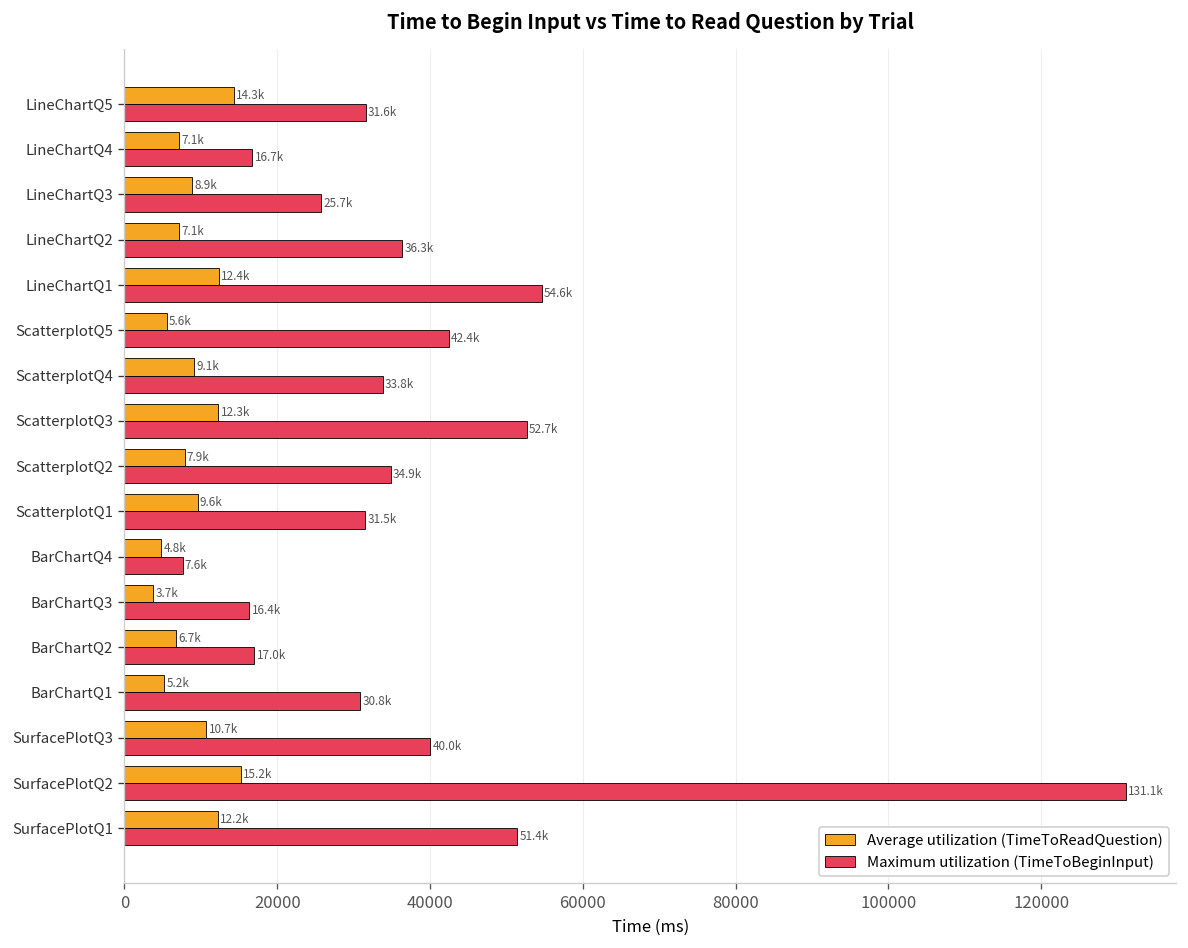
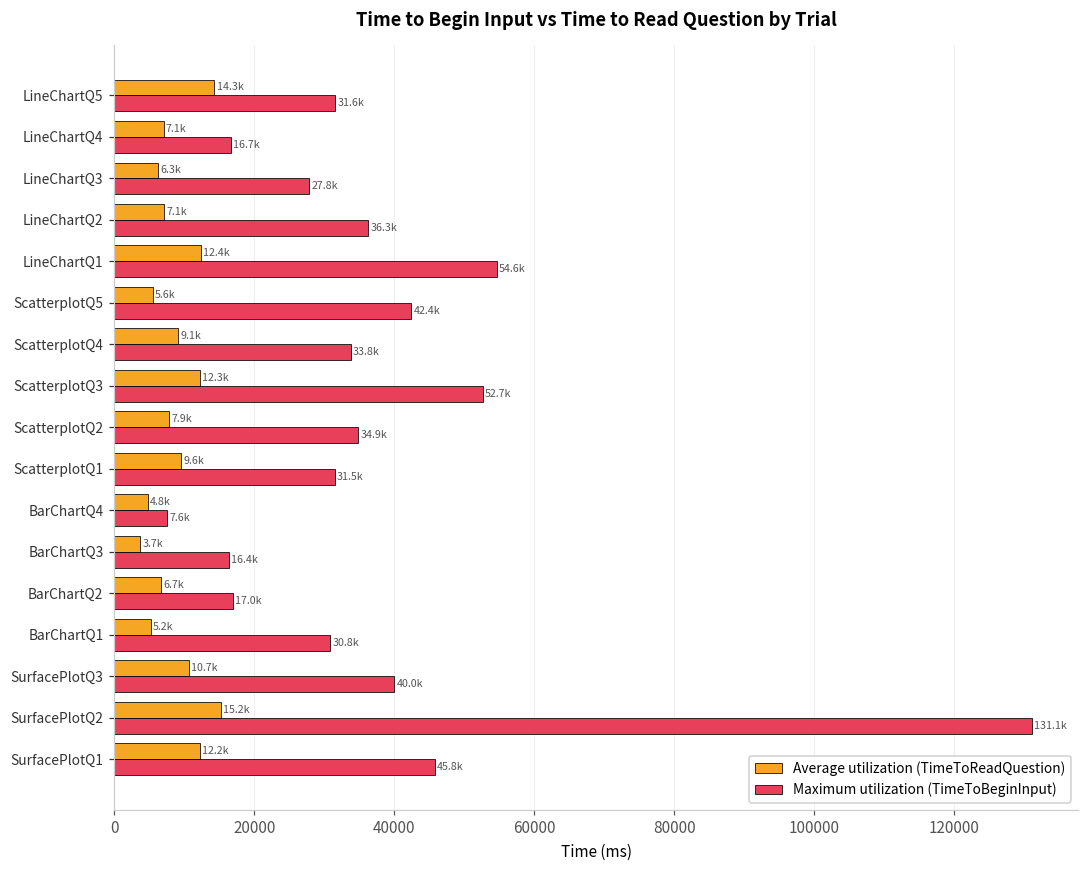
  {
    "Average utilization (TimeToReadQuestion)": {
      "LineChartQ5": "14.3k",
      "LineChartQ4": "7.1k",
-     "LineChartQ3": "8.9k",
+     "LineChartQ3": "6.3k",
      "LineChartQ2": "7.1k",
      "LineChartQ1": "12.4k",
      "ScatterplotQ5": "5.6k",
      "ScatterplotQ4": "9.1k",
      "ScatterplotQ3": "12.3k",
      "ScatterplotQ2": "7.9k",
      "ScatterplotQ1": "9.6k",
      "BarChartQ4": "4.8k",
      "BarChartQ3": "3.7k",
      "BarChartQ2": "6.7k",
      "BarChartQ1": "5.2k",
      "SurfacePlotQ3": "10.7k",
      "SurfacePlotQ2": "15.2k",
      "SurfacePlotQ1": "12.2k"
    },
    "Maximum utilization (TimeToBeginInput)": {
      "LineChartQ5": "31.6k",
      "LineChartQ4": "16.7k",
-     "LineChartQ3": "25.7k",
+     "LineChartQ3": "27.8k",
      "LineChartQ2": "36.3k",
      "LineChartQ1": "54.6k",
      "ScatterplotQ5": "42.4k",
      "ScatterplotQ4": "33.8k",
      "ScatterplotQ3": "52.7k",
      "ScatterplotQ2": "34.9k",
      "ScatterplotQ1": "31.5k",
      "BarChartQ4": "7.6k",
      "BarChartQ3": "16.4k",
      "BarChartQ2": "17.0k",
      "BarChartQ1": "30.8k",
      "SurfacePlotQ3": "40.0k",
      "SurfacePlotQ2": "131.1k",
-     "SurfacePlotQ1": "51.4k"
+     "SurfacePlotQ1": "45.8k"
    }
  }
